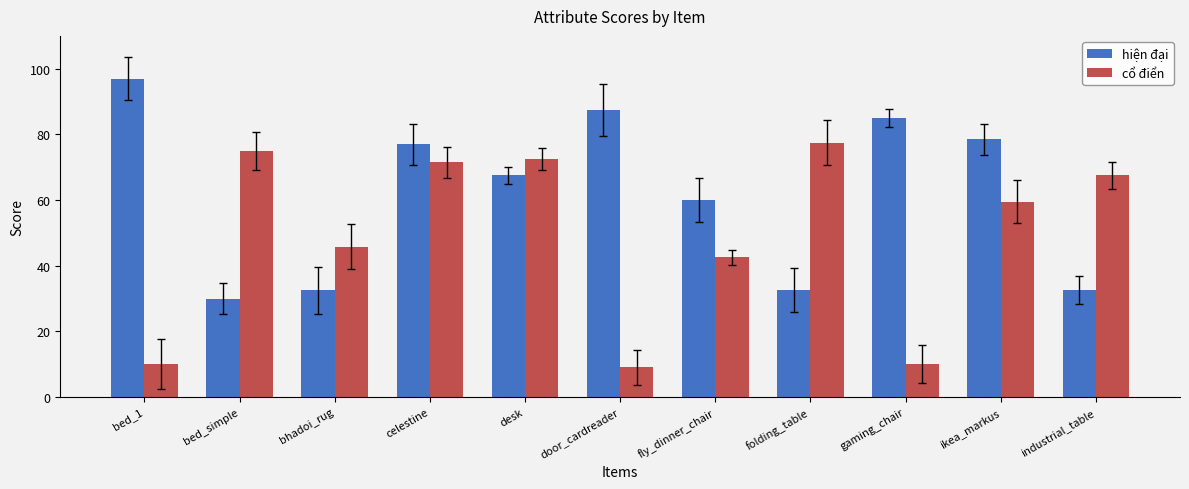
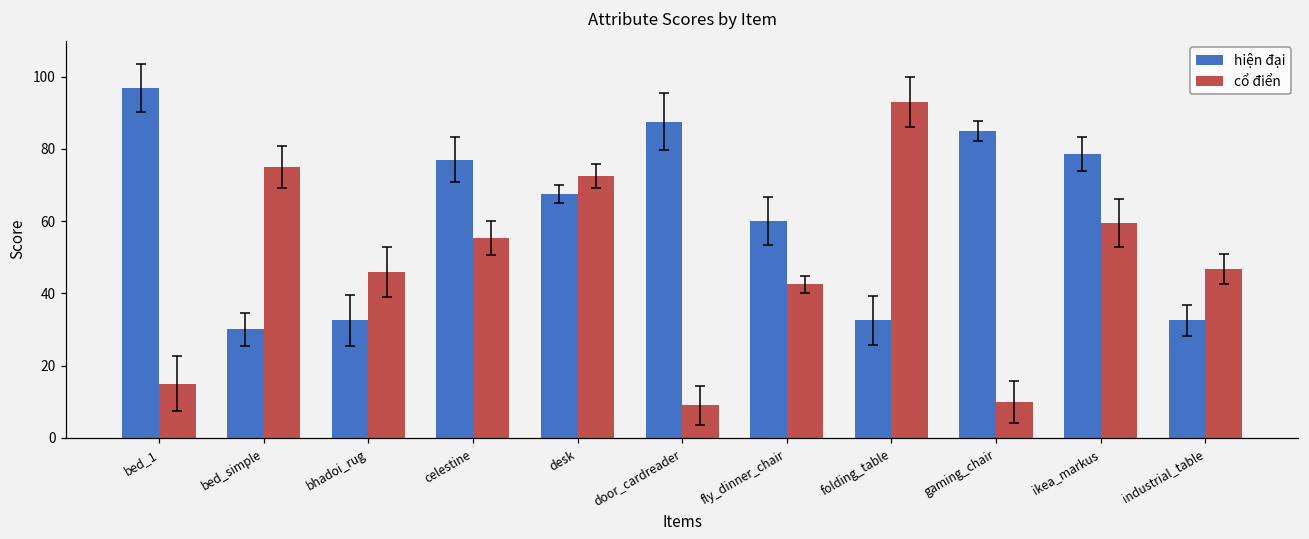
  {
    "cổ điển": {
-     "bed_1": 10,
+     "bed_1": 15,
      "bed_simple": 75,
      "bhadoi_rug": 46,
-     "celestine": 72,
+     "celestine": 55,
      "desk": 73,
      "door_cardreader": 9,
      "fly_dinner_chair": 43,
-     "folding_table": 78,
+     "folding_table": 93,
      "gaming_chair": 10,
      "ikea_markus": 60,
-     "industrial_table": 68
+     "industrial_table": 47
    }
  }
